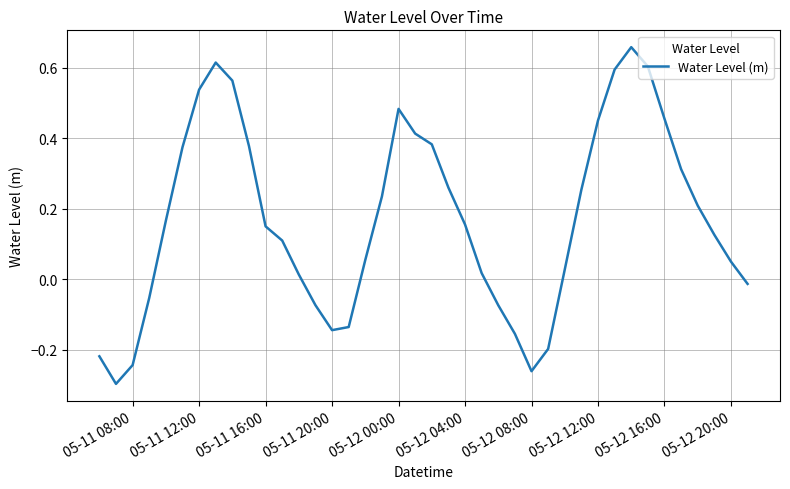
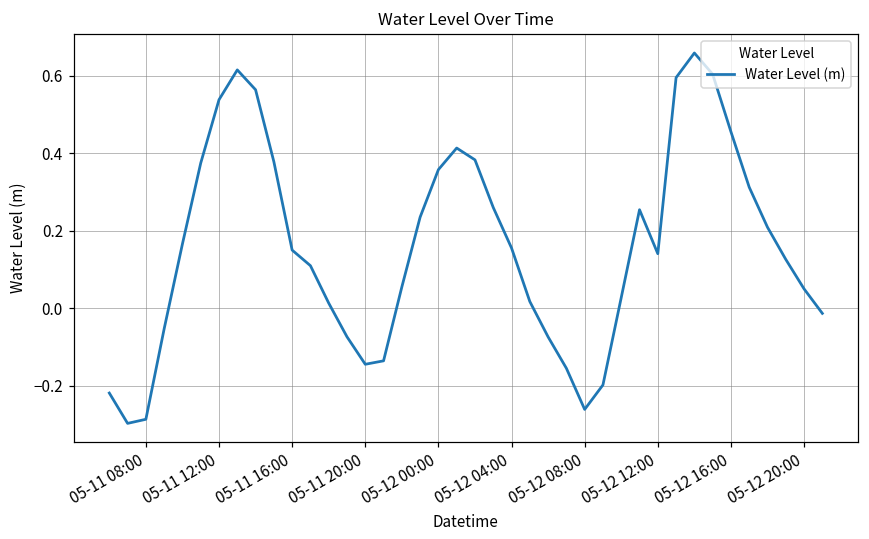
  {
-   "05-11 08:00": -0.24,
+   "05-11 08:00": -0.29,
    "05-11 12:00": 0.54,
    "05-11 16:00": 0.15,
    "05-11 20:00": -0.14,
-   "05-12 00:00": 0.48,
+   "05-12 00:00": 0.36,
    "05-12 04:00": 0.16,
    "05-12 08:00": -0.26,
-   "05-12 12:00": 0.45,
+   "05-12 12:00": 0.14,
    "05-12 16:00": 0.46,
    "05-12 20:00": 0.05
  }
